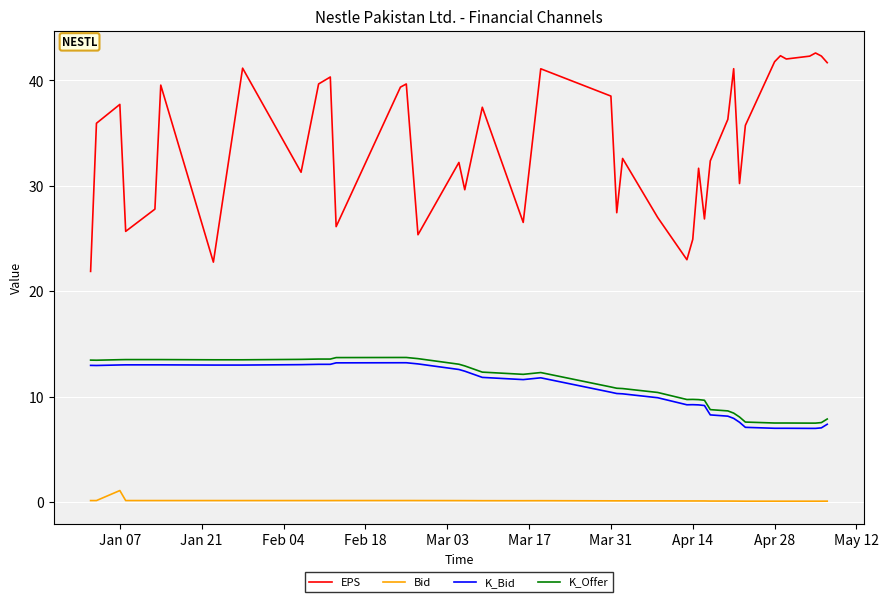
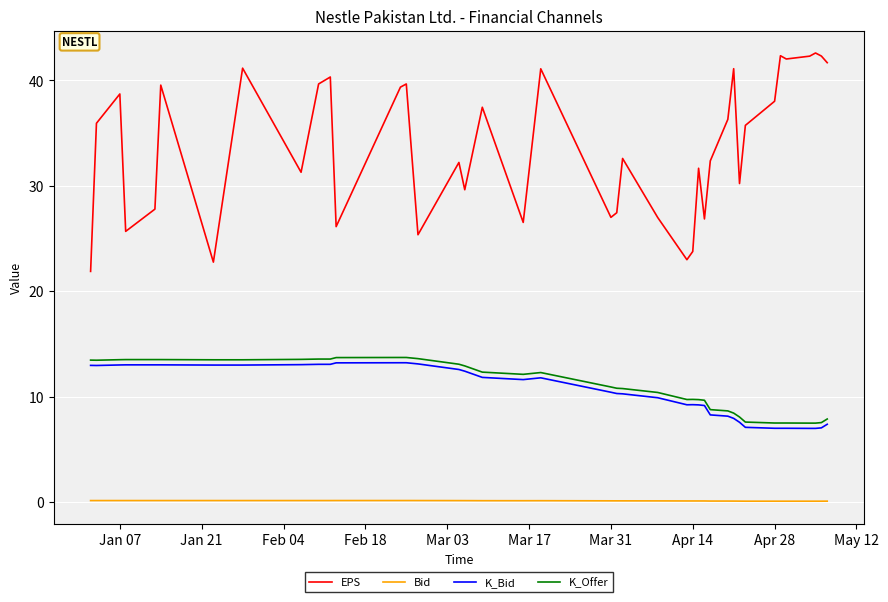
  {
    "EPS": {
-     "Jan 07": 37.7,
-     "Mar 31": 38.5,
-     "Apr 14": 24.9,
-     "Apr 28": 41.8
+     "Jan 07": 38.7,
+     "Mar 31": 27.0,
+     "Apr 14": 23.8,
+     "Apr 28": 38.0
    },
    "Bid": {
-     "Jan 07": 1.1,
+     "Jan 07": 0.1,
      "Mar 31": 0.1,
      "Apr 14": 0.1,
      "Apr 28": 0.1
    },
    "K_Bid": {
      "Jan 07": 13.0,
      "Mar 31": 10.4,
      "Apr 14": 9.2,
      "Apr 28": 7.0
    },
    "K_Offer": {
      "Jan 07": 13.5,
      "Mar 31": 10.9,
      "Apr 14": 9.7,
      "Apr 28": 7.5
    }
  }
